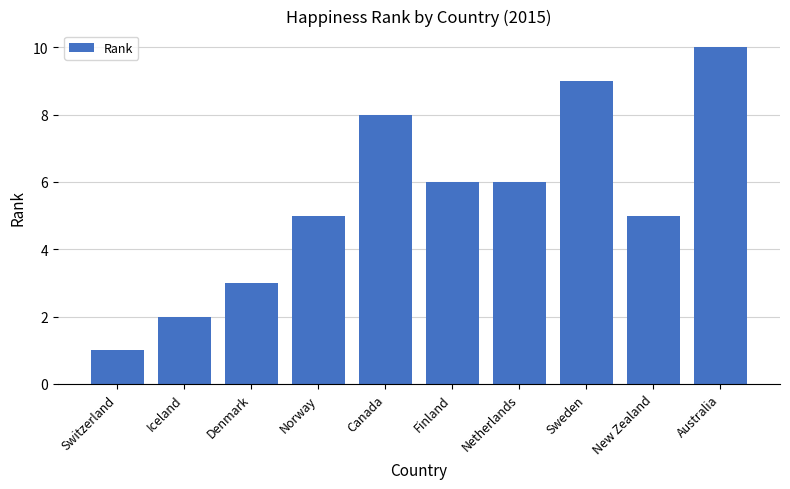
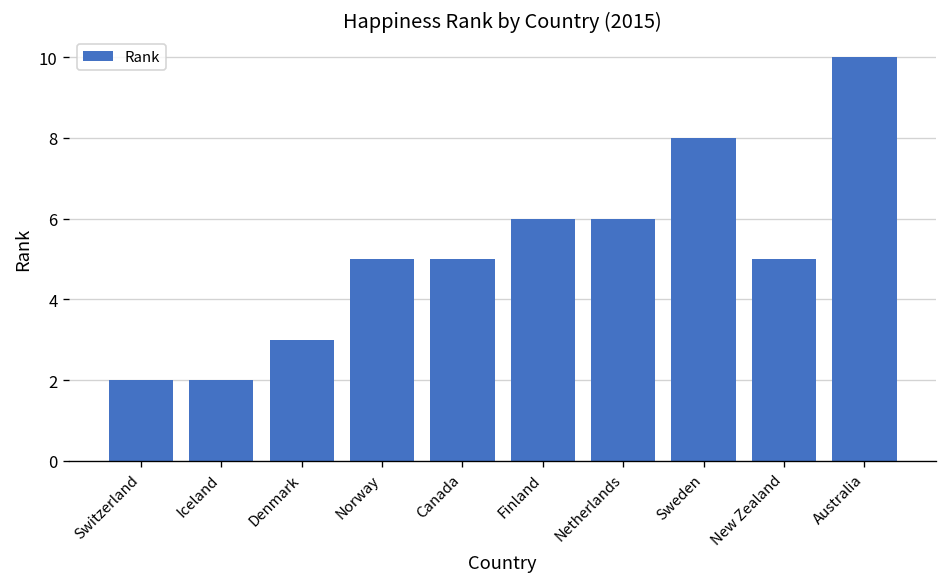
  {
-   "Switzerland": 1,
+   "Switzerland": 2,
    "Iceland": 2,
    "Denmark": 3,
    "Norway": 5,
-   "Canada": 8,
+   "Canada": 5,
    "Finland": 6,
    "Netherlands": 6,
-   "Sweden": 9,
+   "Sweden": 8,
    "New Zealand": 5,
    "Australia": 10
  }
